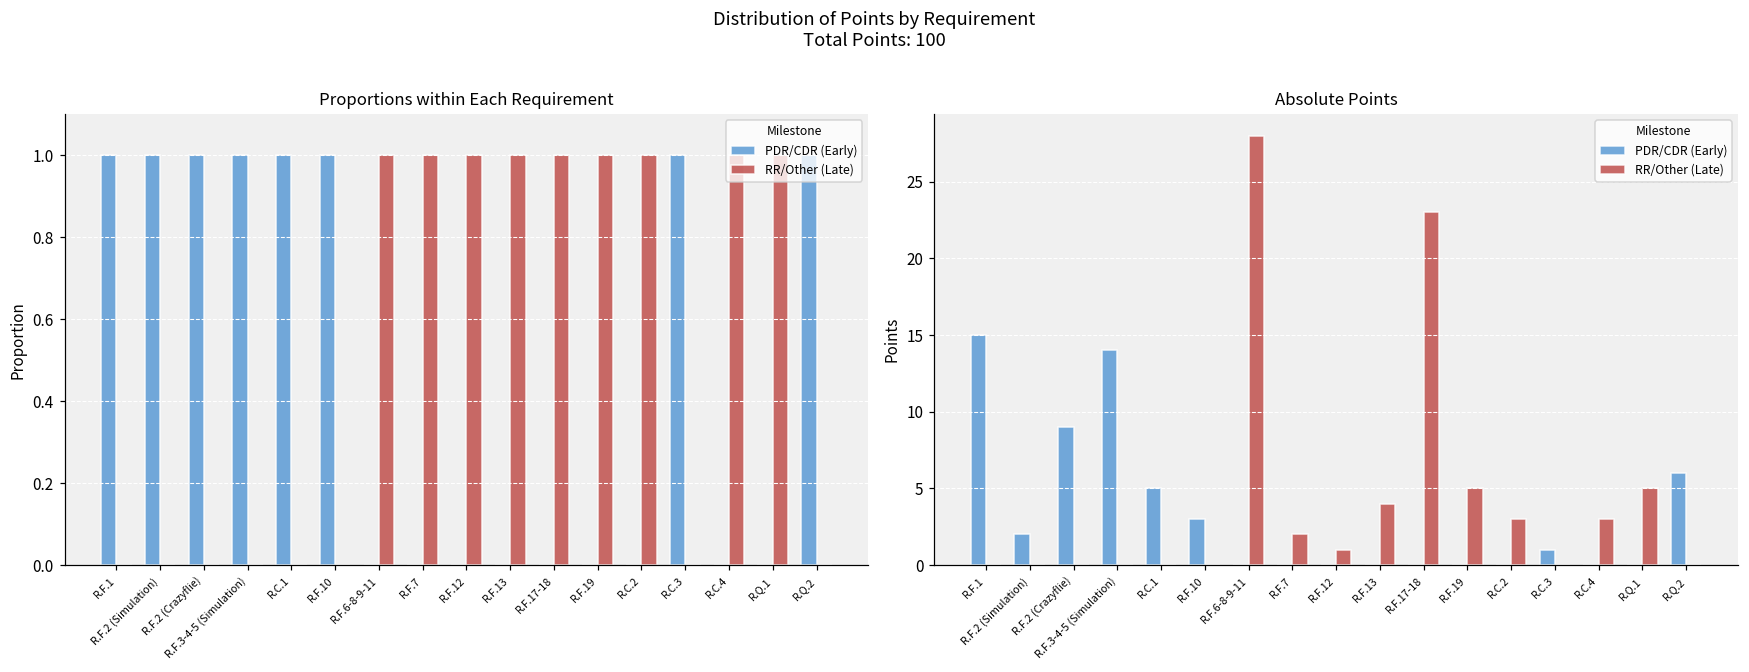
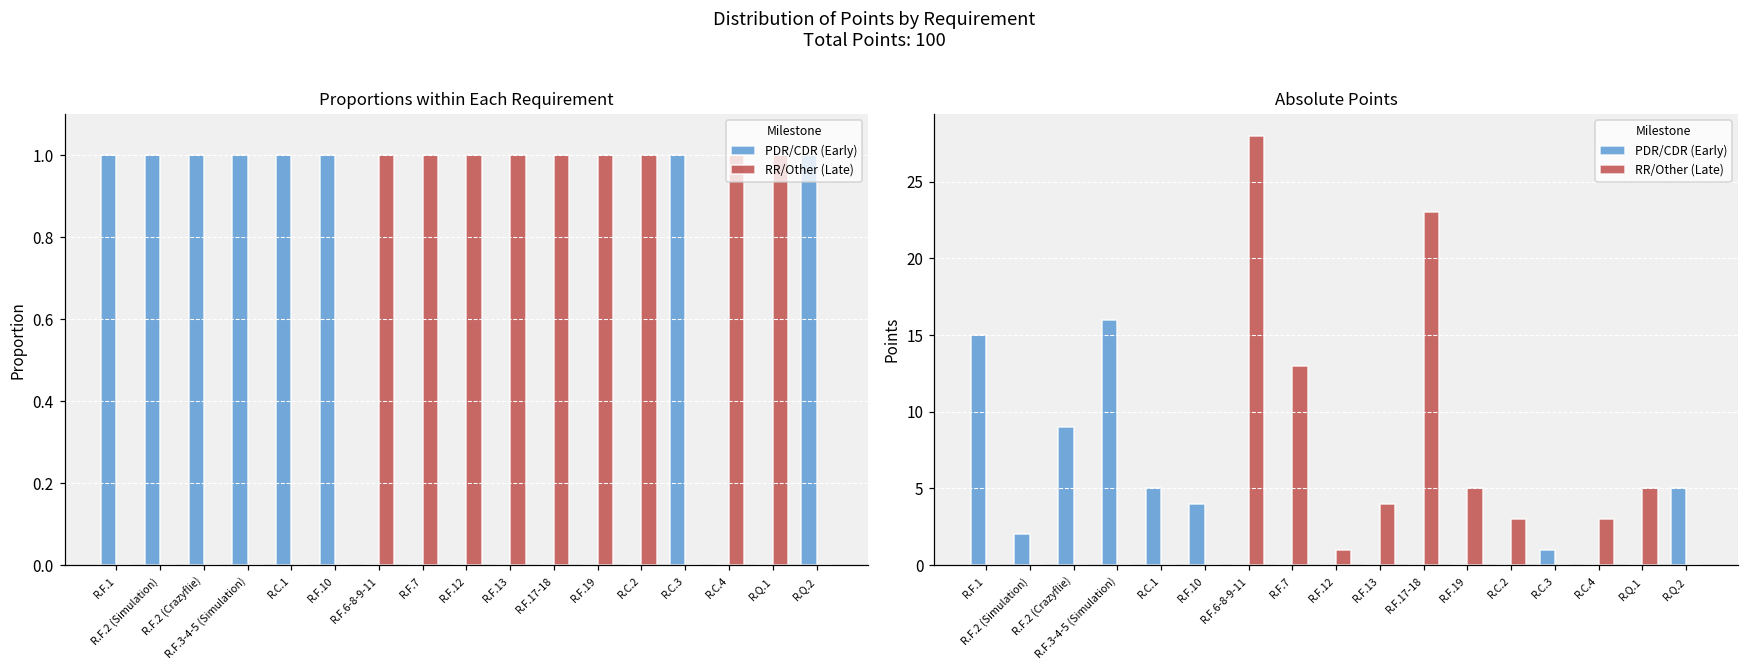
  {
    "Proportions within Each Requirement": {
      "PDR/CDR (Early)": {
        "R.F.1": 1.00,
        "R.F.2 (Simulation)": 1.00,
        "R.F.2 (Crazyflie)": 1.00,
        "R.F.3-4-5 (Simulation)": 1.00,
        "R.C.1": 1.00,
        "R.F.10": 1.00,
        "R.F.6-8-9-11": 0.00,
        "R.F.7": 0.00,
        "R.F.12": 0.00,
        "R.F.13": 0.00,
        "R.F.17-18": 0.00,
        "R.F.19": 0.00,
        "R.C.2": 0.00,
        "R.C.3": 1.00,
        "R.C.4": 0.00,
        "R.Q.1": 0.00
      },
      "RR/Other (Late)": {
        "R.F.1": 0.00,
        "R.F.2 (Simulation)": 0.00,
        "R.F.2 (Crazyflie)": 0.00,
        "R.F.3-4-5 (Simulation)": 0.00,
        "R.C.1": 0.00,
        "R.F.10": 0.00,
        "R.F.6-8-9-11": 1.00,
        "R.F.7": 1.00,
        "R.F.12": 1.00,
        "R.F.13": 1.00,
        "R.F.17-18": 1.00,
        "R.F.19": 1.00,
        "R.C.2": 1.00,
        "R.C.3": 0.00,
        "R.Q.2": 0.00
      }
    },
    "Absolute Points": {
      "PDR/CDR (Early)": {
        "R.F.1": 15,
        "R.F.2 (Simulation)": 2,
        "R.F.2 (Crazyflie)": 9,
-       "R.F.3-4-5 (Simulation)": 14,
+       "R.F.3-4-5 (Simulation)": 16,
        "R.C.1": 5,
-       "R.F.10": 3,
+       "R.F.10": 4,
        "R.F.6-8-9-11": 0,
        "R.F.7": 0,
        "R.F.12": 0,
        "R.F.13": 0,
        "R.F.17-18": 0,
        "R.F.19": 0,
        "R.C.2": 0,
        "R.C.3": 1,
        "R.C.4": 0,
        "R.Q.1": 0,
-       "R.Q.2": 6
+       "R.Q.2": 5
      },
      "RR/Other (Late)": {
        "R.F.1": 0,
        "R.F.2 (Simulation)": 0,
        "R.F.2 (Crazyflie)": 0,
        "R.F.3-4-5 (Simulation)": 0,
        "R.C.1": 0,
        "R.F.10": 0,
        "R.F.6-8-9-11": 28,
-       "R.F.7": 2,
+       "R.F.7": 13,
        "R.F.12": 1,
        "R.F.13": 4,
        "R.F.17-18": 23,
        "R.F.19": 5,
        "R.C.2": 3,
        "R.C.3": 0,
        "R.C.4": 3,
        "R.Q.1": 5,
        "R.Q.2": 0
      }
    }
  }
